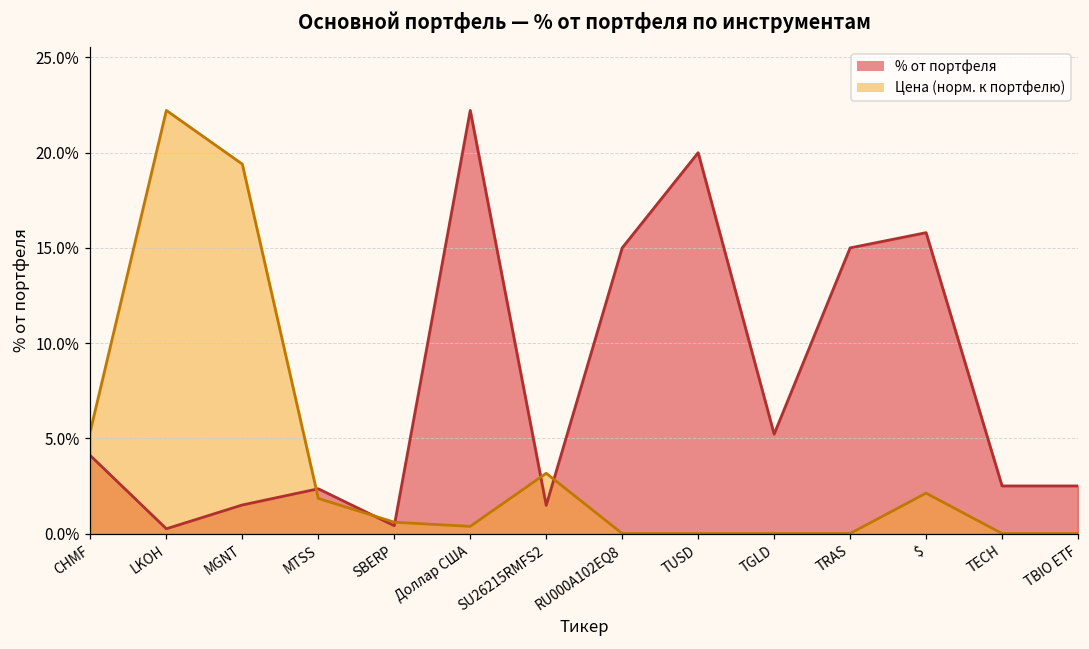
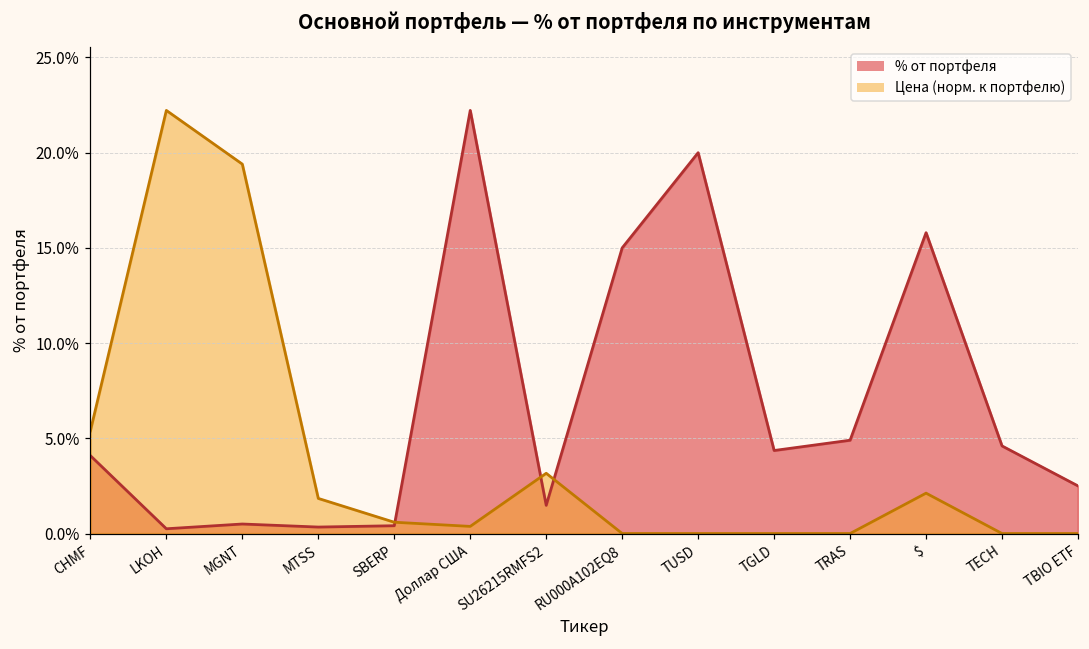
  {
    "% от портфеля": {
      "CHMF": "4.1%",
      "LKOH": "0.3%",
-     "MGNT": "1.5%",
-     "MTSS": "2.4%",
+     "MGNT": "0.5%",
+     "MTSS": "0.3%",
      "SBERP": "0.4%",
      "Доллар США": "22.2%",
      "SU26215RMFS2": "1.5%",
      "RU000A102EQ8": "15.0%",
      "TUSD": "20.0%",
-     "TGLD": "5.2%",
-     "TRAS": "15.0%",
+     "TGLD": "4.4%",
+     "TRAS": "4.9%",
      "$": "15.8%",
-     "TECH": "2.5%",
+     "TECH": "4.6%",
      "TBIO ETF": "2.5%"
    },
    "Цена (норм. к портфелю)": {
      "CHMF": "5.4%",
      "LKOH": "22.2%",
      "MGNT": "19.4%",
      "MTSS": "1.8%",
      "SBERP": "0.6%",
      "Доллар США": "0.4%",
      "SU26215RMFS2": "3.2%",
      "RU000A102EQ8": "0.0%",
      "TUSD": "0.0%",
      "TGLD": "0.0%",
      "TRAS": "0.0%",
      "$": "2.1%",
      "TECH": "0.0%",
      "TBIO ETF": "0.0%"
    }
  }
